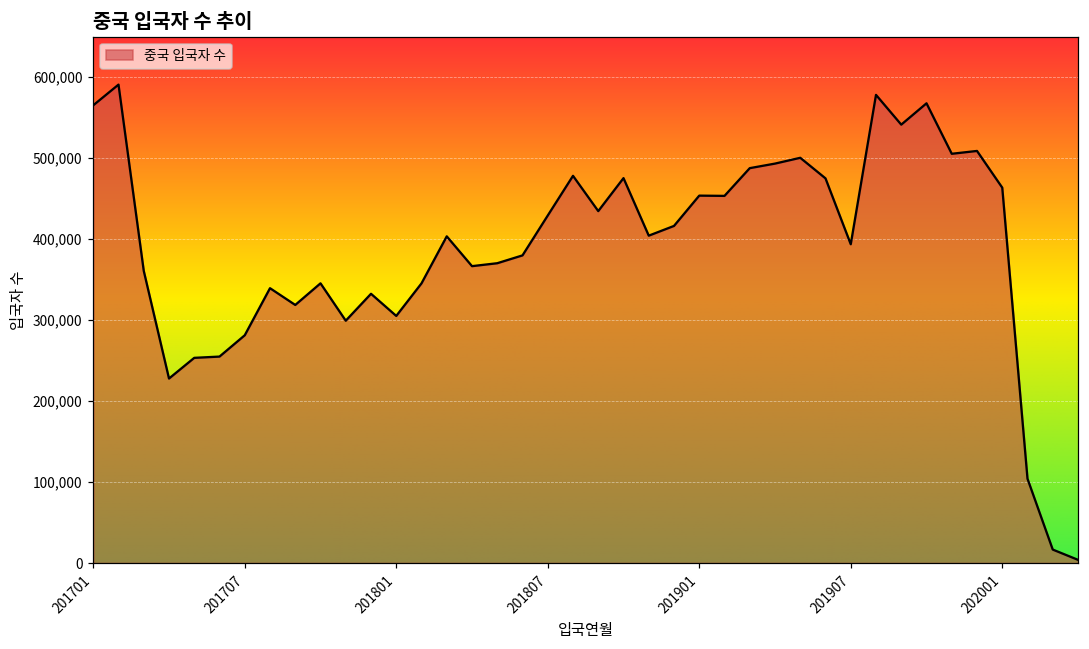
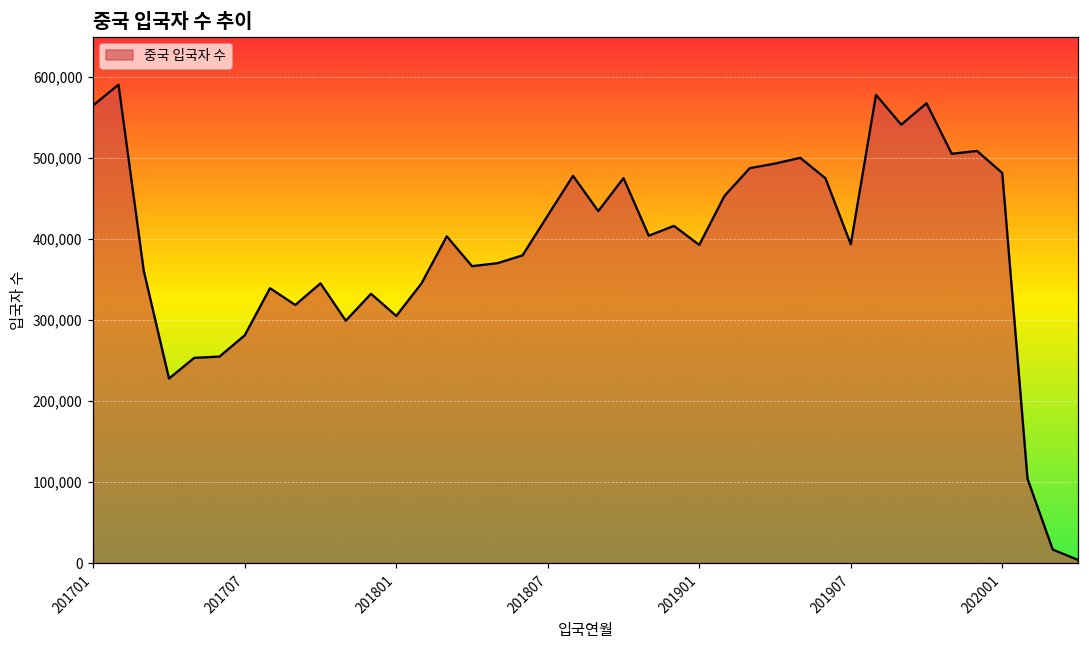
  {
    "201701": "570,000",
    "201707": "280,000",
    "201801": "310,000",
    "201807": "430,000",
-   "201901": "450,000",
+   "201901": "390,000",
    "201907": "390,000",
-   "202001": "460,000"
+   "202001": "480,000"
  }
